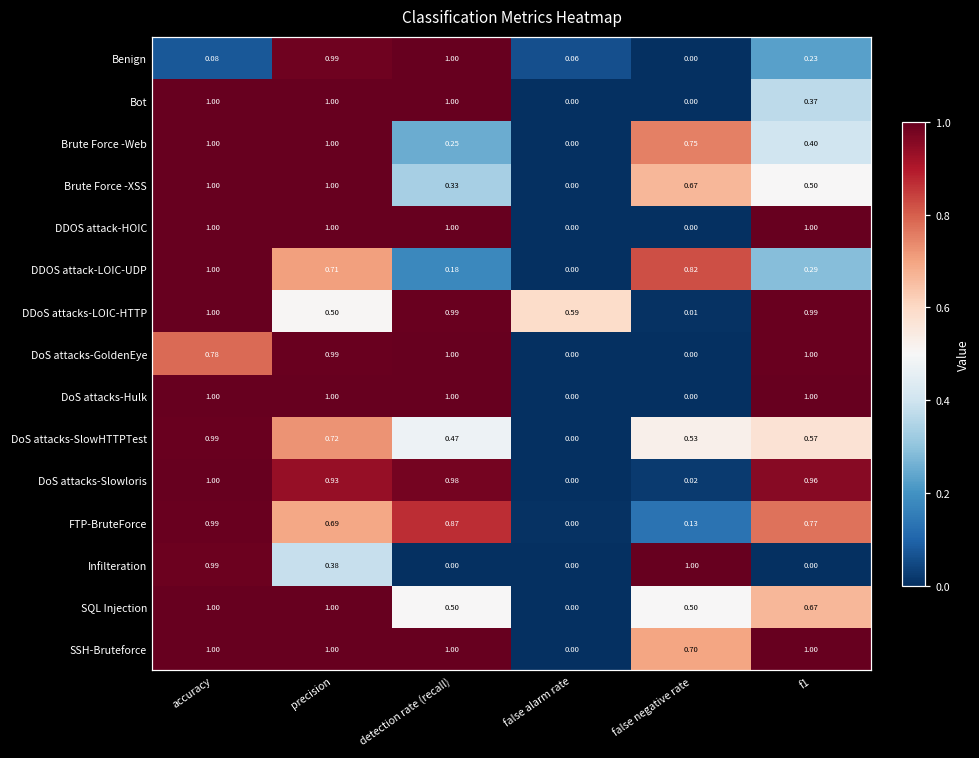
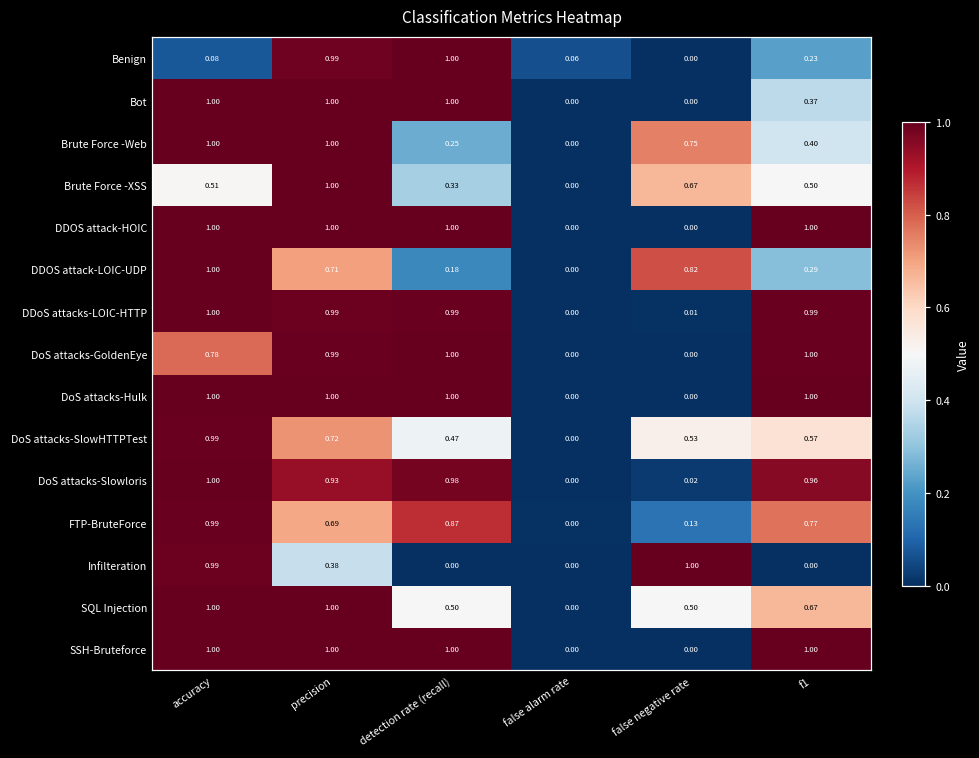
  {
    "Benign": {
      "accuracy": 0.08,
      "precision": 0.99,
      "detection rate (recall)": 1.00,
      "false alarm rate": 0.06,
      "false negative rate": 0.00,
      "f1": 0.23
    },
    "Bot": {
      "accuracy": 1.00,
      "precision": 1.00,
      "detection rate (recall)": 1.00,
      "false alarm rate": 0.00,
      "false negative rate": 0.00,
      "f1": 0.37
    },
    "Brute Force -Web": {
      "accuracy": 1.00,
      "precision": 1.00,
      "detection rate (recall)": 0.25,
      "false alarm rate": 0.00,
      "false negative rate": 0.75,
      "f1": 0.40
    },
    "Brute Force -XSS": {
-     "accuracy": 1.00,
+     "accuracy": 0.51,
      "precision": 1.00,
      "detection rate (recall)": 0.33,
      "false alarm rate": 0.00,
      "false negative rate": 0.67,
      "f1": 0.50
    },
    "DDOS attack-HOIC": {
      "accuracy": 1.00,
      "precision": 1.00,
      "detection rate (recall)": 1.00,
      "false alarm rate": 0.00,
      "false negative rate": 0.00,
      "f1": 1.00
    },
    "DDOS attack-LOIC-UDP": {
      "accuracy": 1.00,
      "precision": 0.71,
      "detection rate (recall)": 0.18,
      "false alarm rate": 0.00,
      "false negative rate": 0.82,
      "f1": 0.29
    },
    "DDoS attacks-LOIC-HTTP": {
      "accuracy": 1.00,
-     "precision": 0.50,
+     "precision": 0.99,
      "detection rate (recall)": 0.99,
-     "false alarm rate": 0.59,
+     "false alarm rate": 0.00,
      "false negative rate": 0.01,
      "f1": 0.99
    },
    "DoS attacks-GoldenEye": {
      "accuracy": 0.78,
      "precision": 0.99,
      "detection rate (recall)": 1.00,
      "false alarm rate": 0.00,
      "false negative rate": 0.00,
      "f1": 1.00
    },
    "DoS attacks-Hulk": {
      "accuracy": 1.00,
      "precision": 1.00,
      "detection rate (recall)": 1.00,
      "false alarm rate": 0.00,
      "false negative rate": 0.00,
      "f1": 1.00
    },
    "DoS attacks-SlowHTTPTest": {
      "accuracy": 0.99,
      "precision": 0.72,
      "detection rate (recall)": 0.47,
      "false alarm rate": 0.00,
      "false negative rate": 0.53,
      "f1": 0.57
    },
    "DoS attacks-Slowloris": {
      "accuracy": 1.00,
      "precision": 0.93,
      "detection rate (recall)": 0.98,
      "false alarm rate": 0.00,
      "false negative rate": 0.02,
      "f1": 0.96
    },
    "FTP-BruteForce": {
      "accuracy": 0.99,
      "precision": 0.69,
      "detection rate (recall)": 0.87,
      "false alarm rate": 0.00,
      "false negative rate": 0.13,
      "f1": 0.77
    },
    "Infilteration": {
      "accuracy": 0.99,
      "precision": 0.38,
      "detection rate (recall)": 0.00,
      "false alarm rate": 0.00,
      "false negative rate": 1.00,
      "f1": 0.00
    },
    "SQL Injection": {
      "accuracy": 1.00,
      "precision": 1.00,
      "detection rate (recall)": 0.50,
      "false alarm rate": 0.00,
      "false negative rate": 0.50,
      "f1": 0.67
    },
    "SSH-Bruteforce": {
      "accuracy": 1.00,
      "precision": 1.00,
      "detection rate (recall)": 1.00,
      "false alarm rate": 0.00,
-     "false negative rate": 0.70,
+     "false negative rate": 0.00,
      "f1": 1.00
    }
  }
